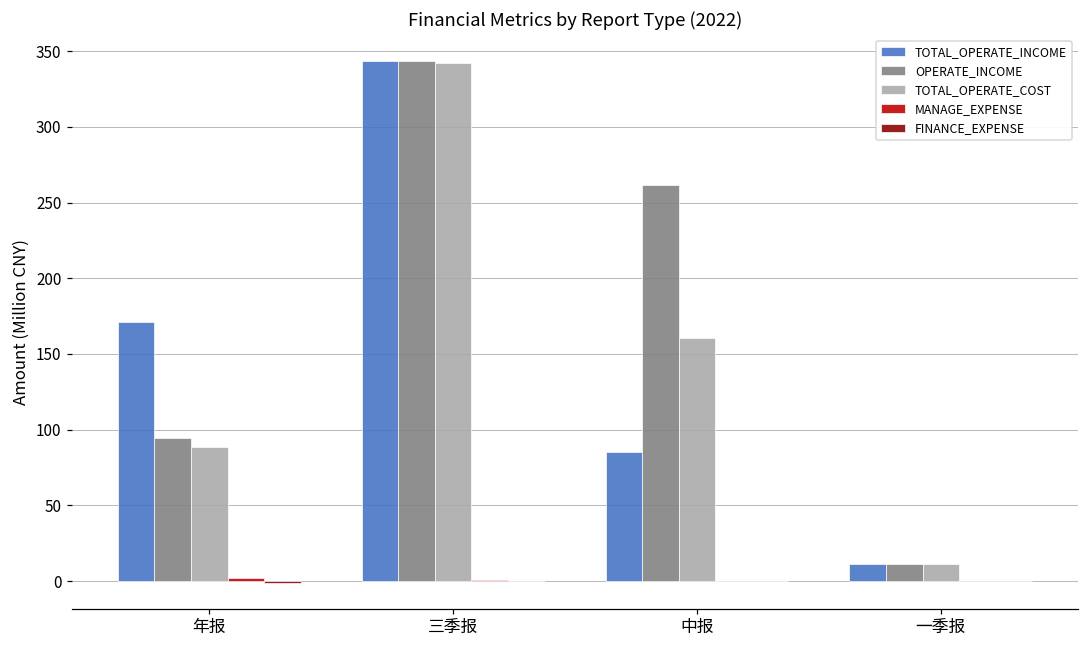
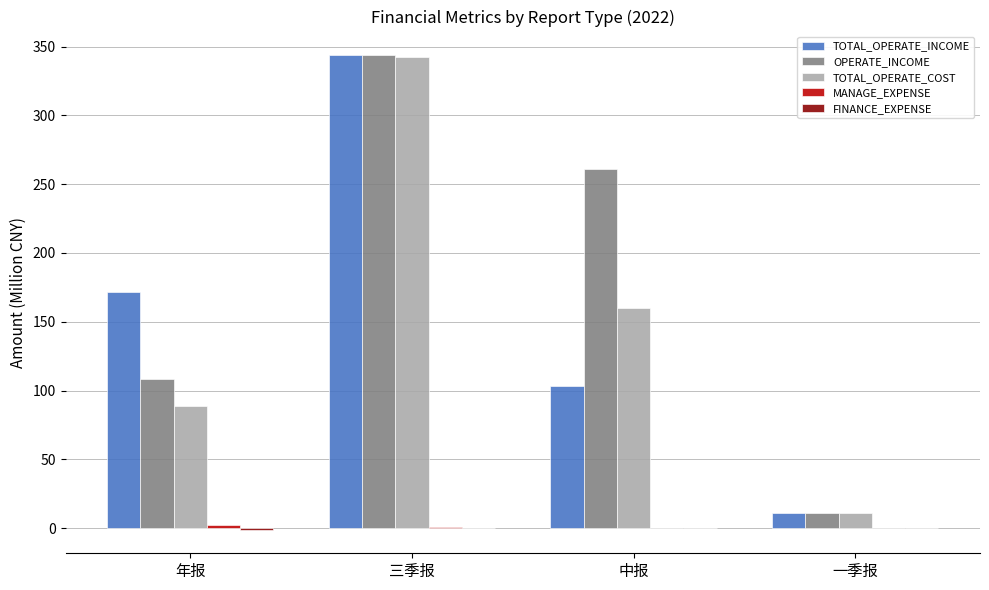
  {
    "TOTAL_OPERATE_INCOME": {
      "年报": 171,
      "三季报": 344,
-     "中报": 85,
+     "中报": 103,
      "一季报": 11
    },
    "OPERATE_INCOME": {
-     "年报": 94,
+     "年报": 109,
      "三季报": 344,
      "中报": 261,
      "一季报": 11
    },
    "TOTAL_OPERATE_COST": {
      "年报": 89,
      "三季报": 342,
      "中报": 160,
      "一季报": 11
    }
  }
